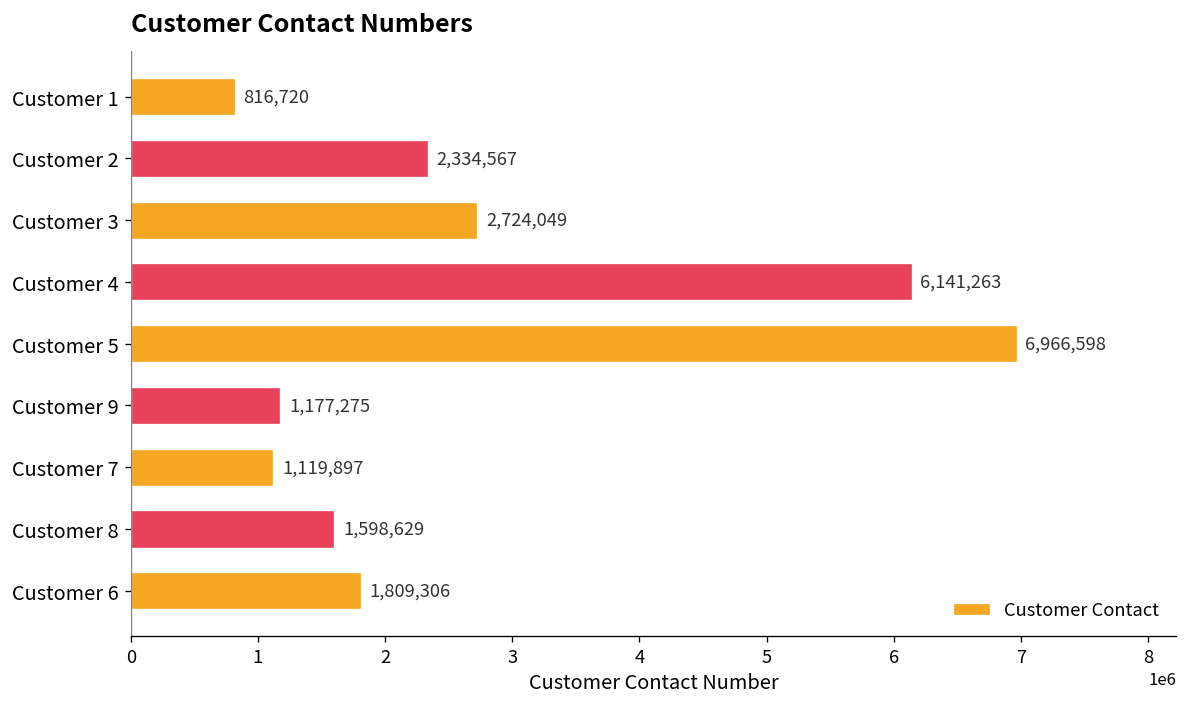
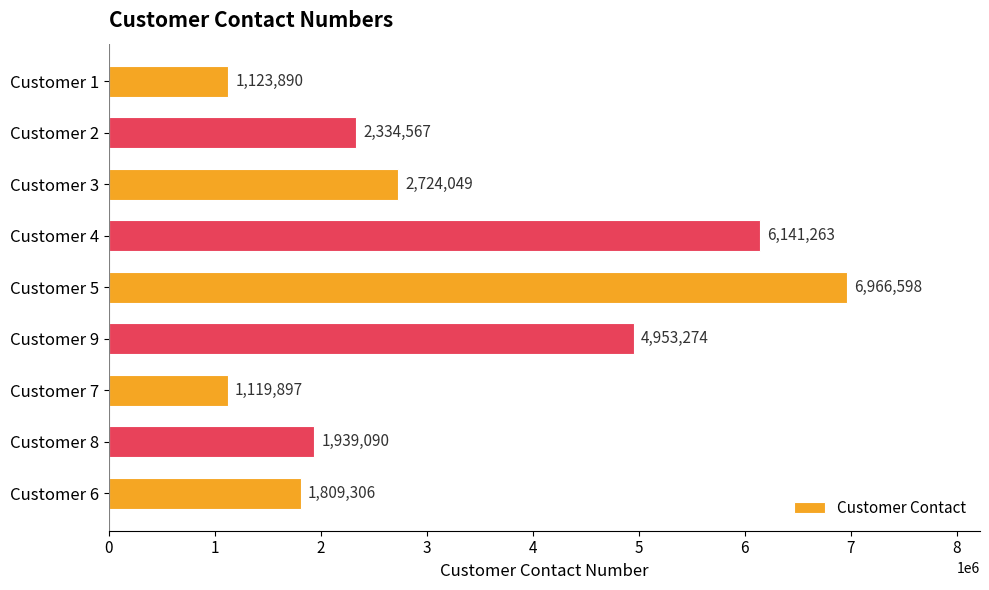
  {
-   "Customer 1": "816,720",
+   "Customer 1": "1,123,890",
    "Customer 2": "2,334,567",
    "Customer 3": "2,724,049",
    "Customer 4": "6,141,263",
    "Customer 5": "6,966,598",
-   "Customer 9": "1,177,275",
+   "Customer 9": "4,953,274",
    "Customer 7": "1,119,897",
-   "Customer 8": "1,598,629",
+   "Customer 8": "1,939,090",
    "Customer 6": "1,809,306"
  }
